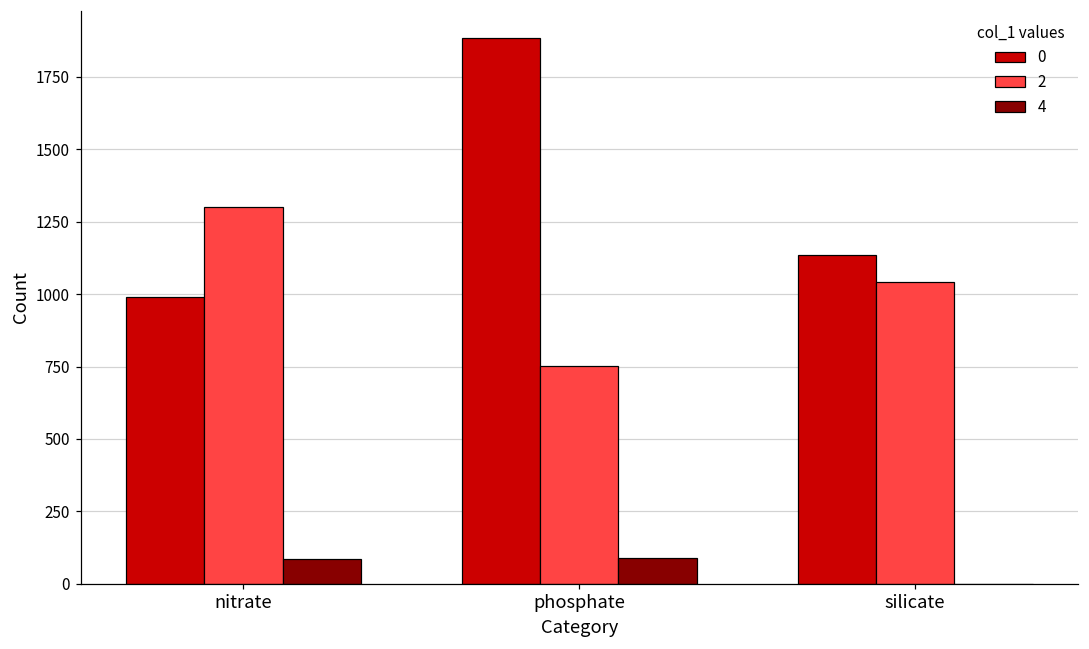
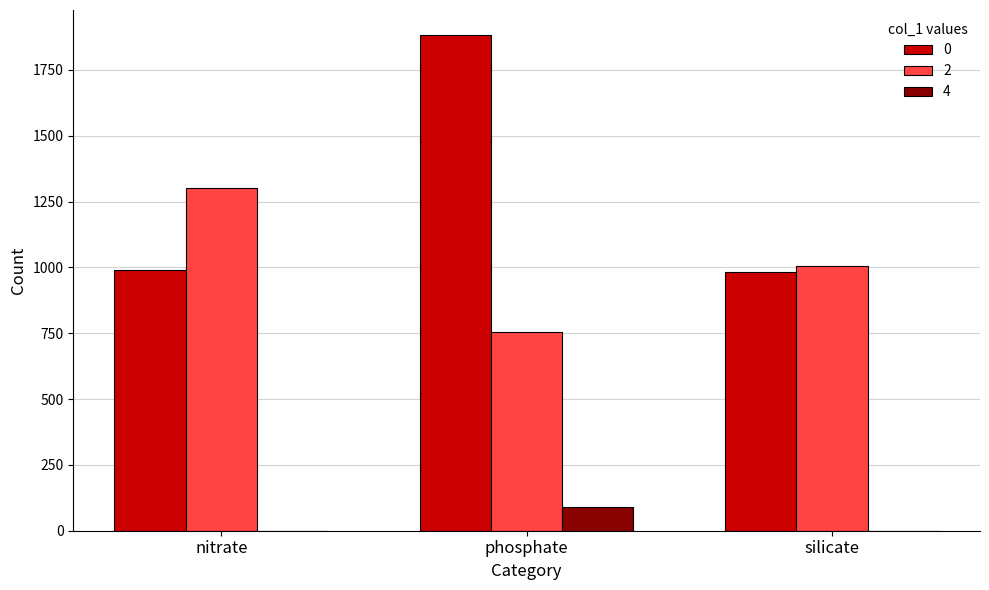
  {
    "0": {
      "nitrate": 990,
      "phosphate": 1880,
-     "silicate": 1140
+     "silicate": 980
    },
    "2": {
      "nitrate": 1300,
      "phosphate": 750,
-     "silicate": 1040
+     "silicate": 1010
    },
    "4": {
-     "nitrate": 90,
+     "nitrate": 0,
      "phosphate": 90,
      "silicate": 0
    }
  }
